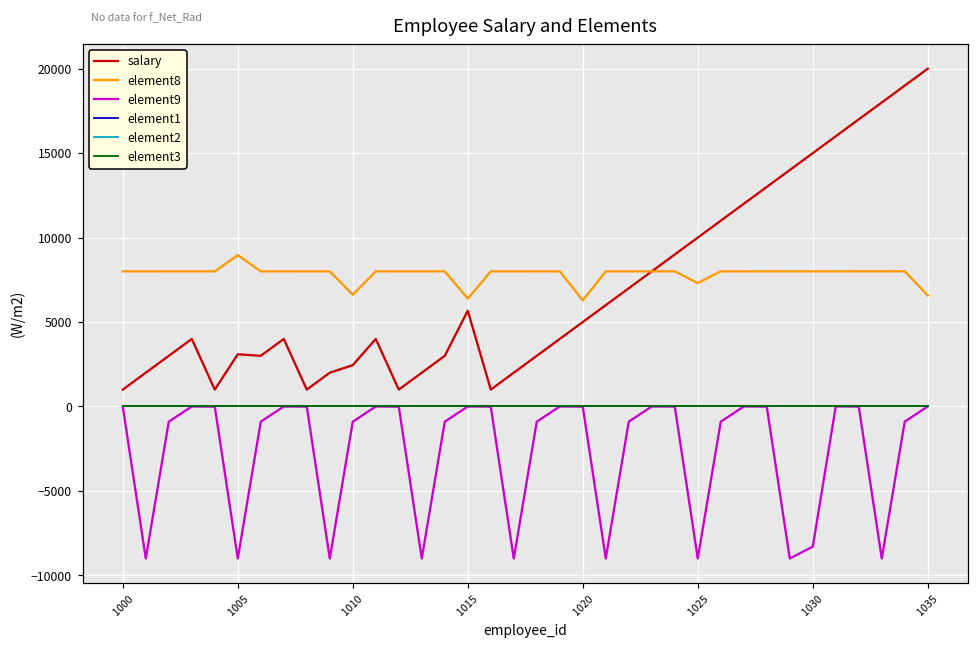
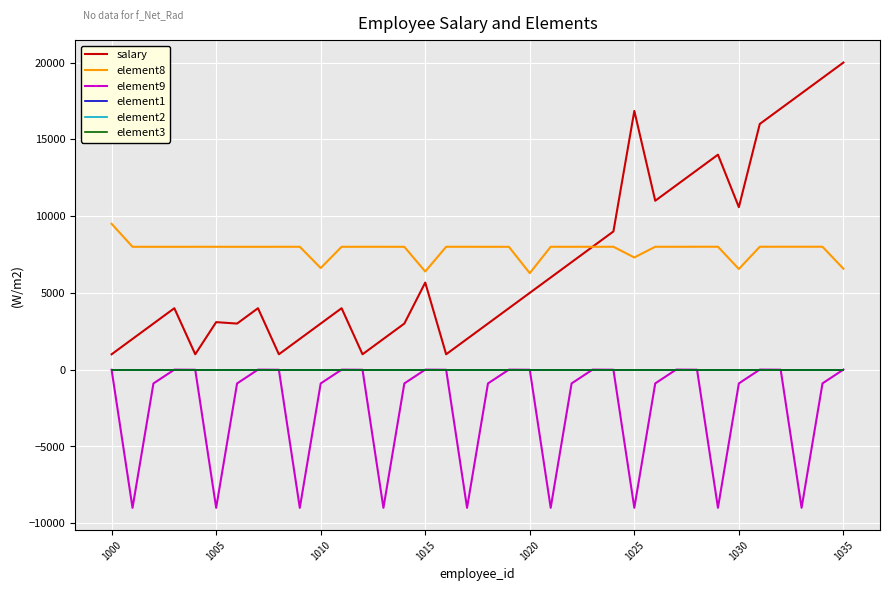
  {
    "salary": {
      "1000": 1000,
      "1005": 3100,
-     "1010": 2400,
+     "1010": 3000,
      "1015": 5700,
      "1020": 5000,
-     "1025": 10000,
-     "1030": 15000,
+     "1025": 16900,
+     "1030": 10600,
      "1035": 20000
    },
    "element8": {
-     "1000": 8000,
-     "1005": 9000,
+     "1000": 9500,
+     "1005": 8000,
      "1010": 6600,
      "1015": 6400,
      "1020": 6300,
      "1025": 7300,
-     "1030": 8000,
+     "1030": 6600,
      "1035": 6600
    },
    "element9": {
      "1005": -9000,
      "1010": -900,
      "1025": -9000,
-     "1030": -8300
+     "1030": -900
    },
    "element3": {
      "1005": 0,
      "1010": 0,
      "1025": 0,
      "1030": 0
    }
  }
